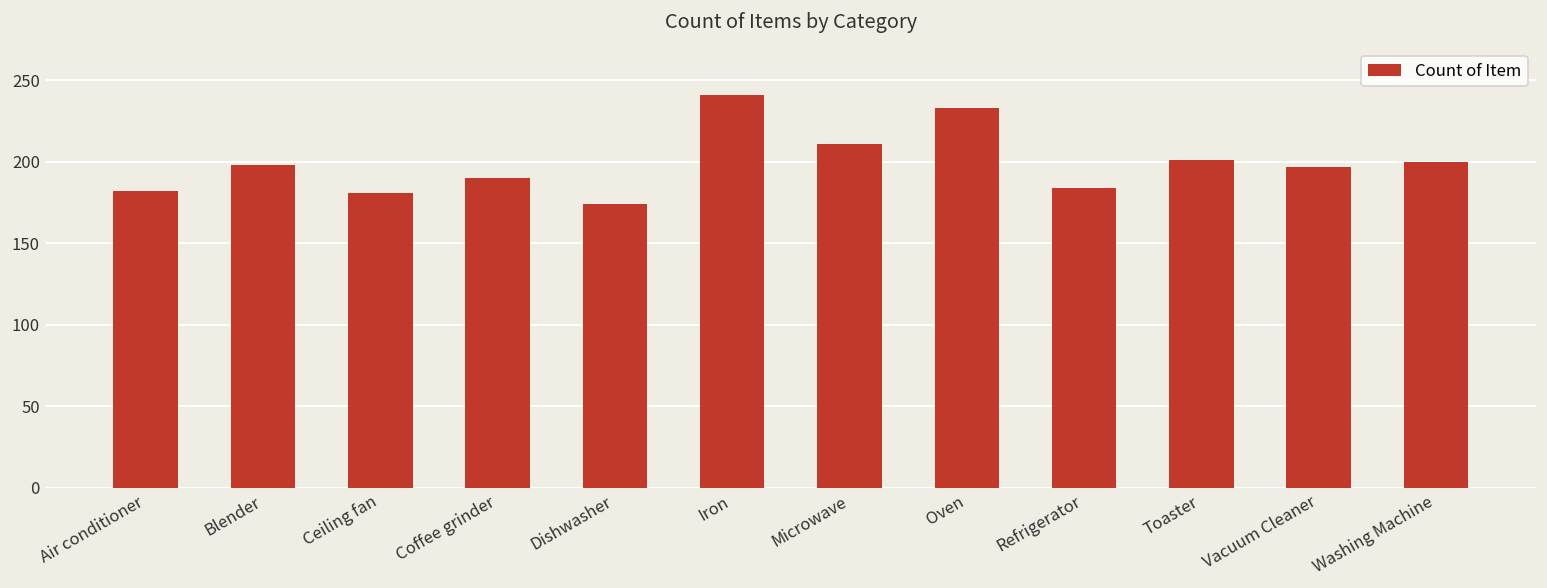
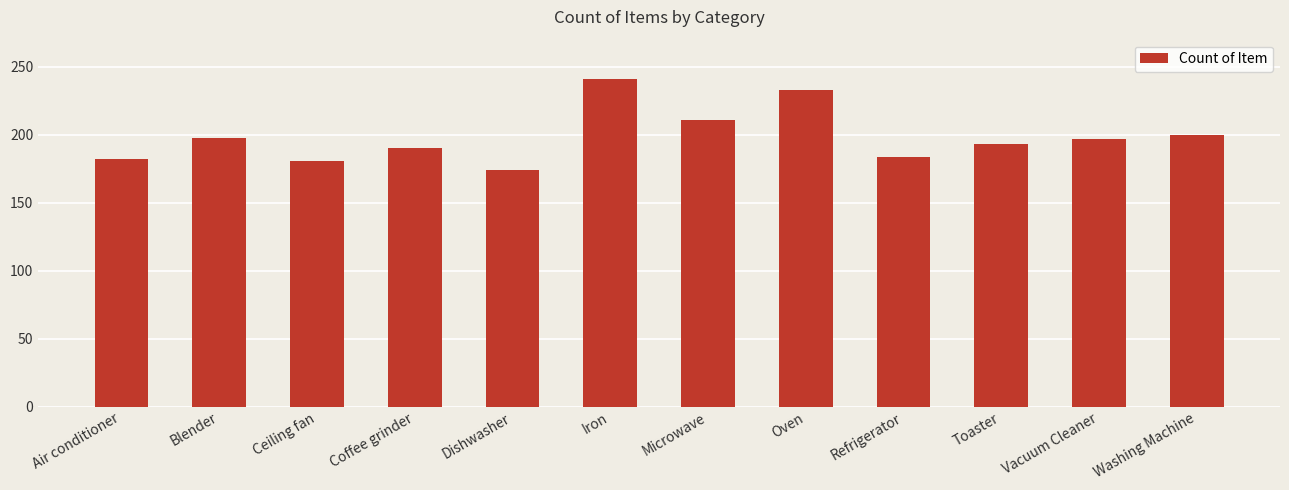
  {
    "Air conditioner": 182,
    "Blender": 198,
    "Ceiling fan": 181,
    "Coffee grinder": 190,
    "Dishwasher": 174,
    "Iron": 241,
    "Microwave": 211,
    "Oven": 233,
    "Refrigerator": 184,
-   "Toaster": 201,
+   "Toaster": 193,
    "Vacuum Cleaner": 197,
    "Washing Machine": 200
  }
